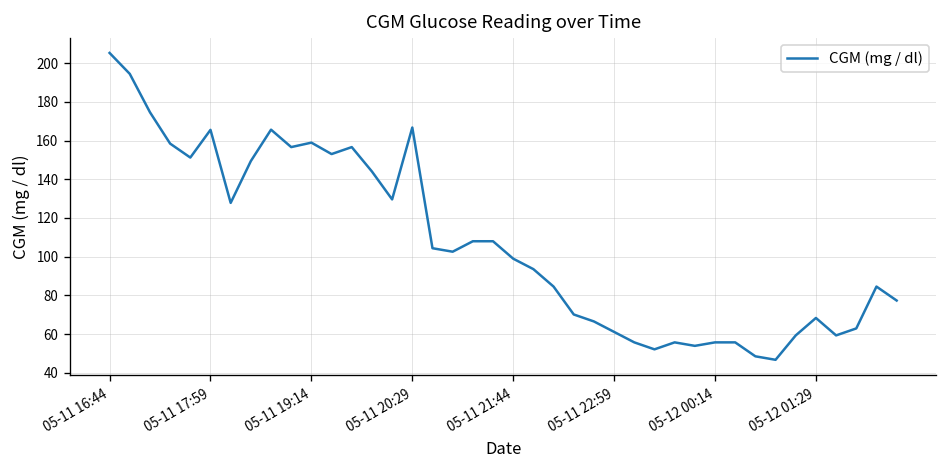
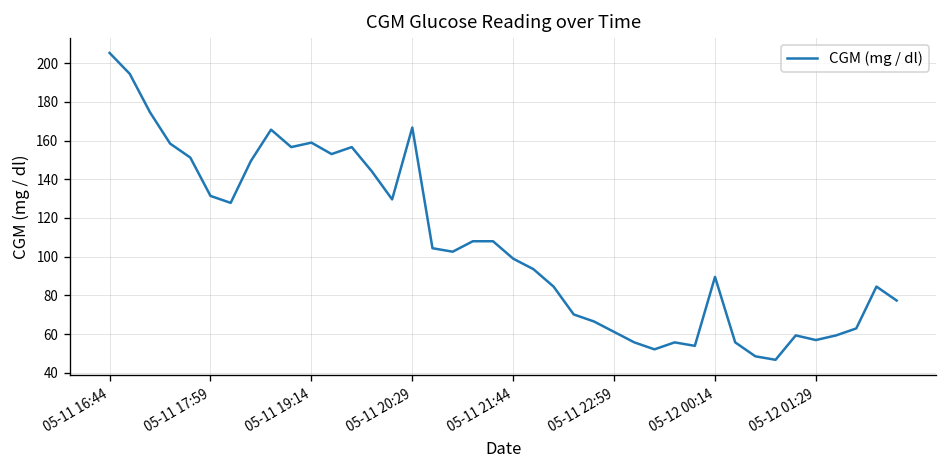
  {
    "05-11 16:44": 205,
-   "05-11 17:59": 166,
+   "05-11 17:59": 131,
    "05-11 19:14": 159,
    "05-11 20:29": 167,
    "05-11 21:44": 99,
    "05-11 22:59": 61,
-   "05-12 00:14": 56,
-   "05-12 01:29": 68
+   "05-12 00:14": 90,
+   "05-12 01:29": 57
  }
